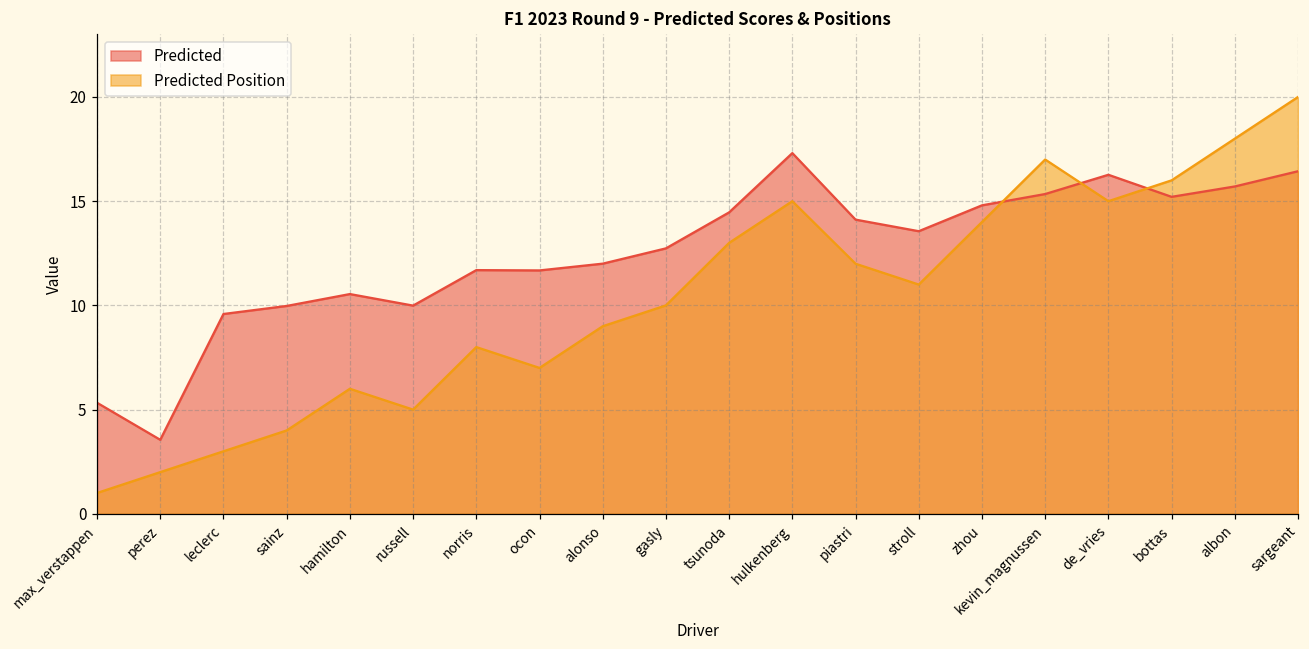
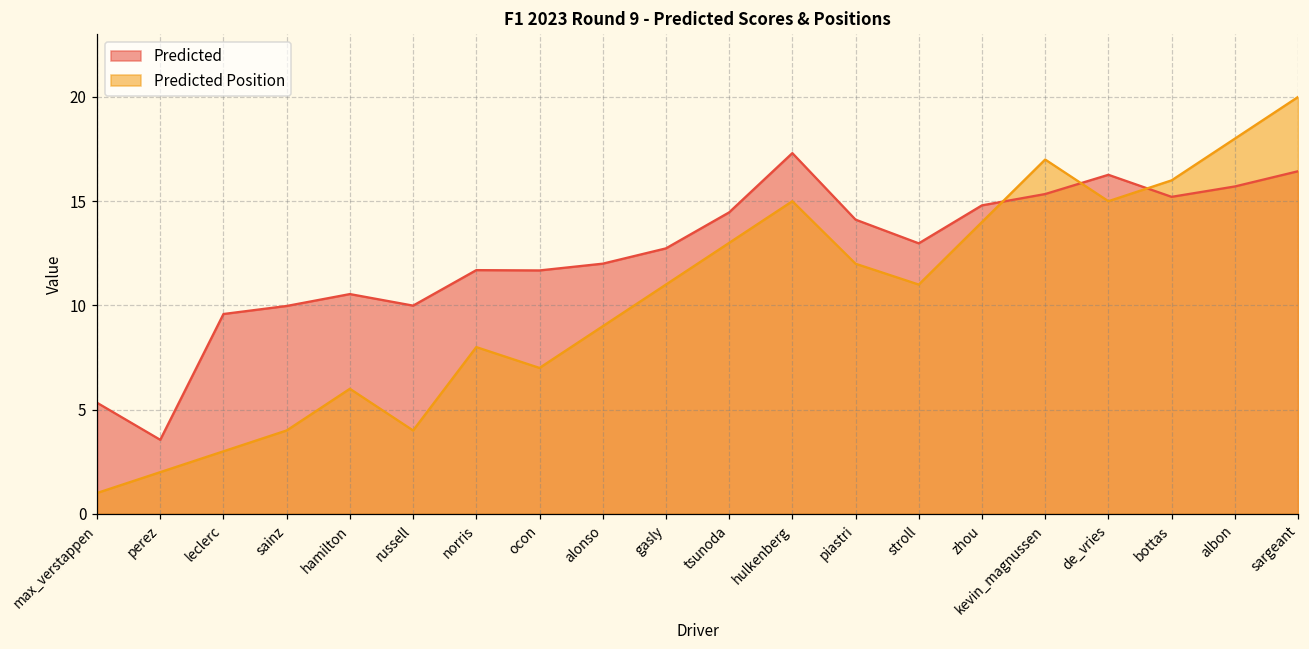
  {
    "Predicted": {
      "max_verstappen": 5.3,
      "perez": 3.6,
      "leclerc": 9.6,
      "sainz": 10.0,
      "hamilton": 10.5,
      "russell": 10.0,
      "norris": 11.7,
      "ocon": 11.7,
      "alonso": 12.0,
      "gasly": 12.7,
      "tsunoda": 14.5,
      "hulkenberg": 17.3,
      "piastri": 14.1,
-     "stroll": 13.6,
+     "stroll": 13.0,
      "zhou": 14.8,
      "kevin_magnussen": 15.3,
      "de_vries": 16.3,
      "bottas": 15.2,
      "albon": 15.7,
      "sargeant": 16.4
    },
    "Predicted Position": {
      "max_verstappen": 1,
      "perez": 2,
      "leclerc": 3,
      "sainz": 4,
      "hamilton": 6,
-     "russell": 5,
+     "russell": 4,
      "norris": 8,
      "ocon": 7,
      "alonso": 9,
-     "gasly": 10,
+     "gasly": 11,
      "tsunoda": 13,
      "hulkenberg": 15,
      "piastri": 12,
      "stroll": 11,
      "zhou": 14,
      "kevin_magnussen": 17,
      "de_vries": 15,
      "bottas": 16,
      "albon": 18,
      "sargeant": 20
    }
  }
